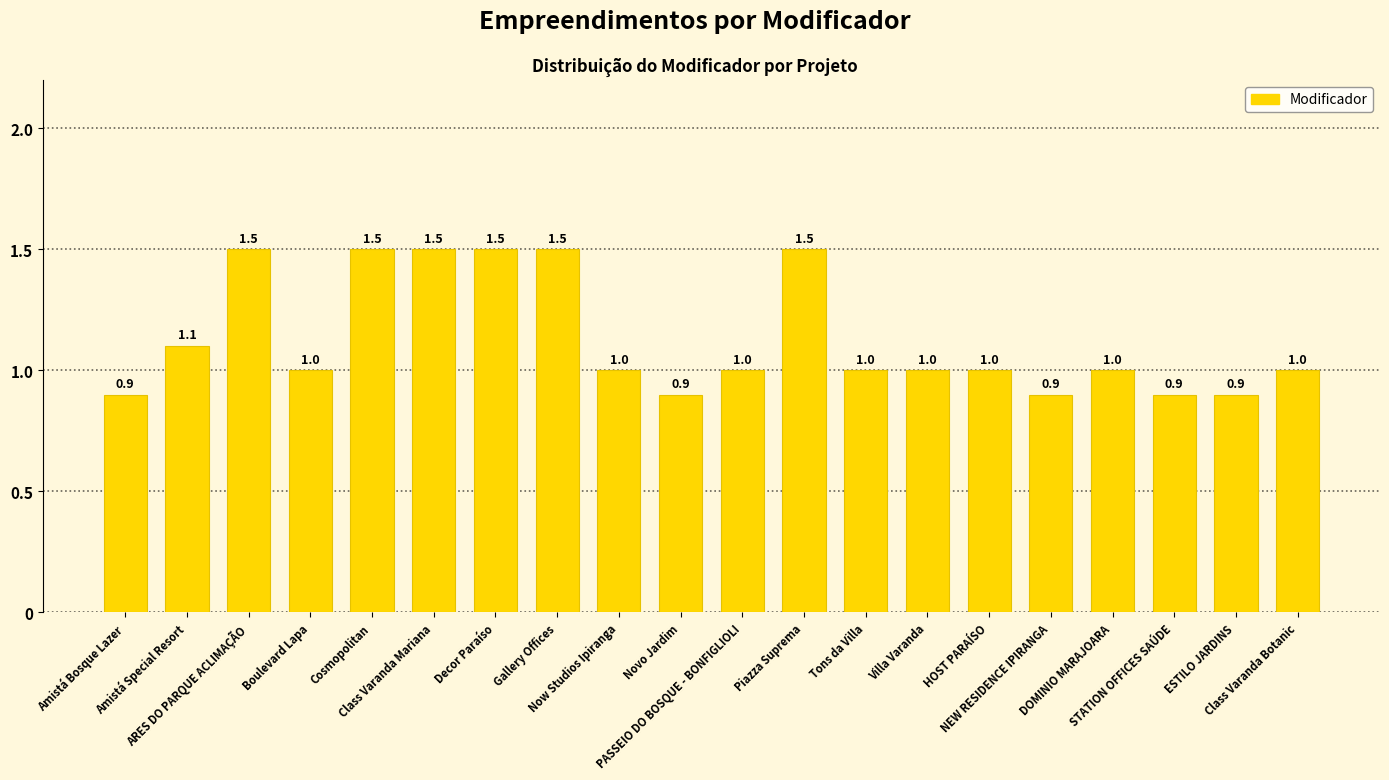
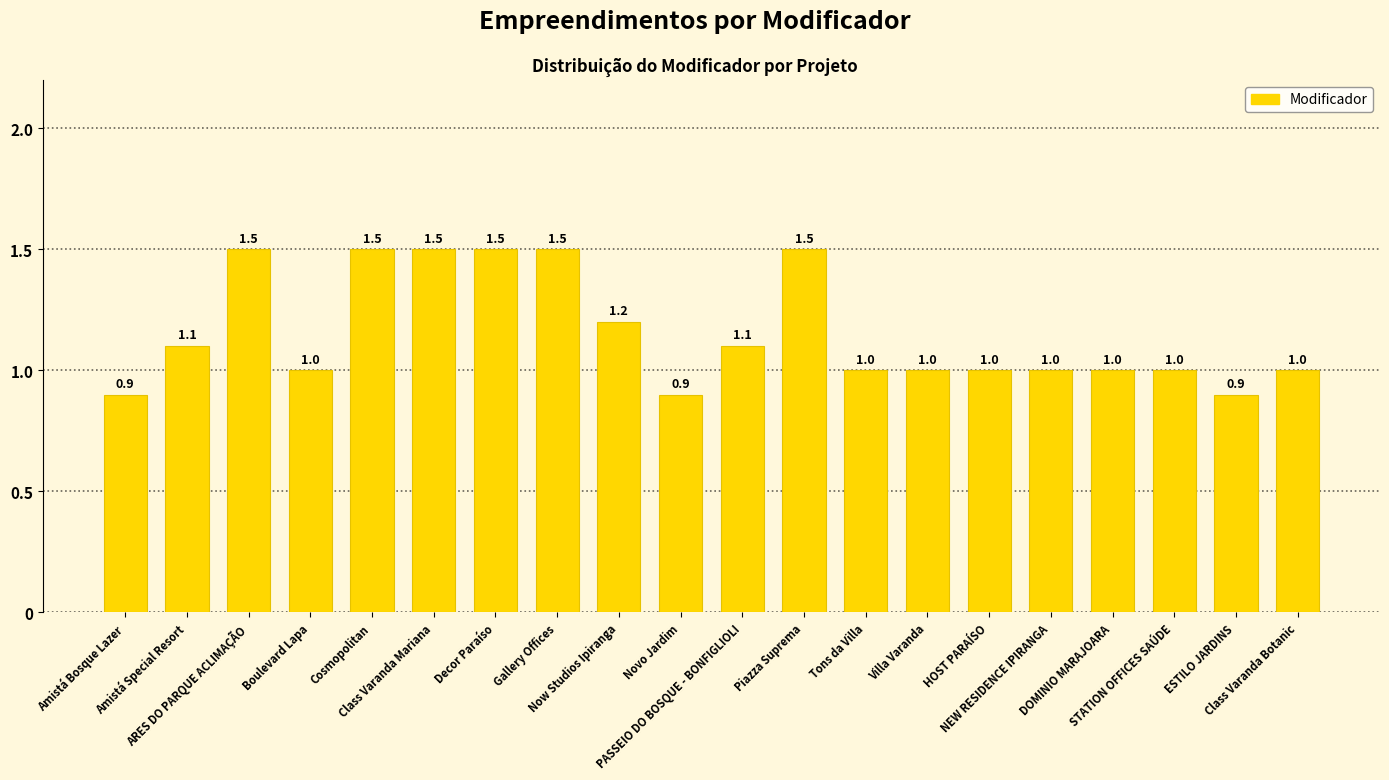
  {
    "Amistá Bosque Lazer": 0.9,
    "Amistá Special Resort": 1.1,
    "ARES DO PARQUE ACLIMAÇÃO": 1.5,
    "Boulevard Lapa": 1.0,
    "Cosmopolitan": 1.5,
    "Class Varanda Mariana": 1.5,
    "Decor Paraíso": 1.5,
    "Gallery Offices": 1.5,
-   "Now Studios Ipiranga": 1.0,
+   "Now Studios Ipiranga": 1.2,
    "Novo Jardim": 0.9,
-   "PASSEIO DO BOSQUE - BONFIGLIOLI": 1.0,
+   "PASSEIO DO BOSQUE - BONFIGLIOLI": 1.1,
    "Piazza Suprema": 1.5,
    "Tons da Villa": 1.0,
    "Villa Varanda": 1.0,
    "HOST PARAÍSO": 1.0,
-   "NEW RESIDENCE IPIRANGA": 0.9,
+   "NEW RESIDENCE IPIRANGA": 1.0,
    "DOMINIO MARAJOARA": 1.0,
-   "STATION OFFICES SAÚDE": 0.9,
+   "STATION OFFICES SAÚDE": 1.0,
    "ESTILO JARDINS": 0.9,
    "Class Varanda Botanic": 1.0
  }
